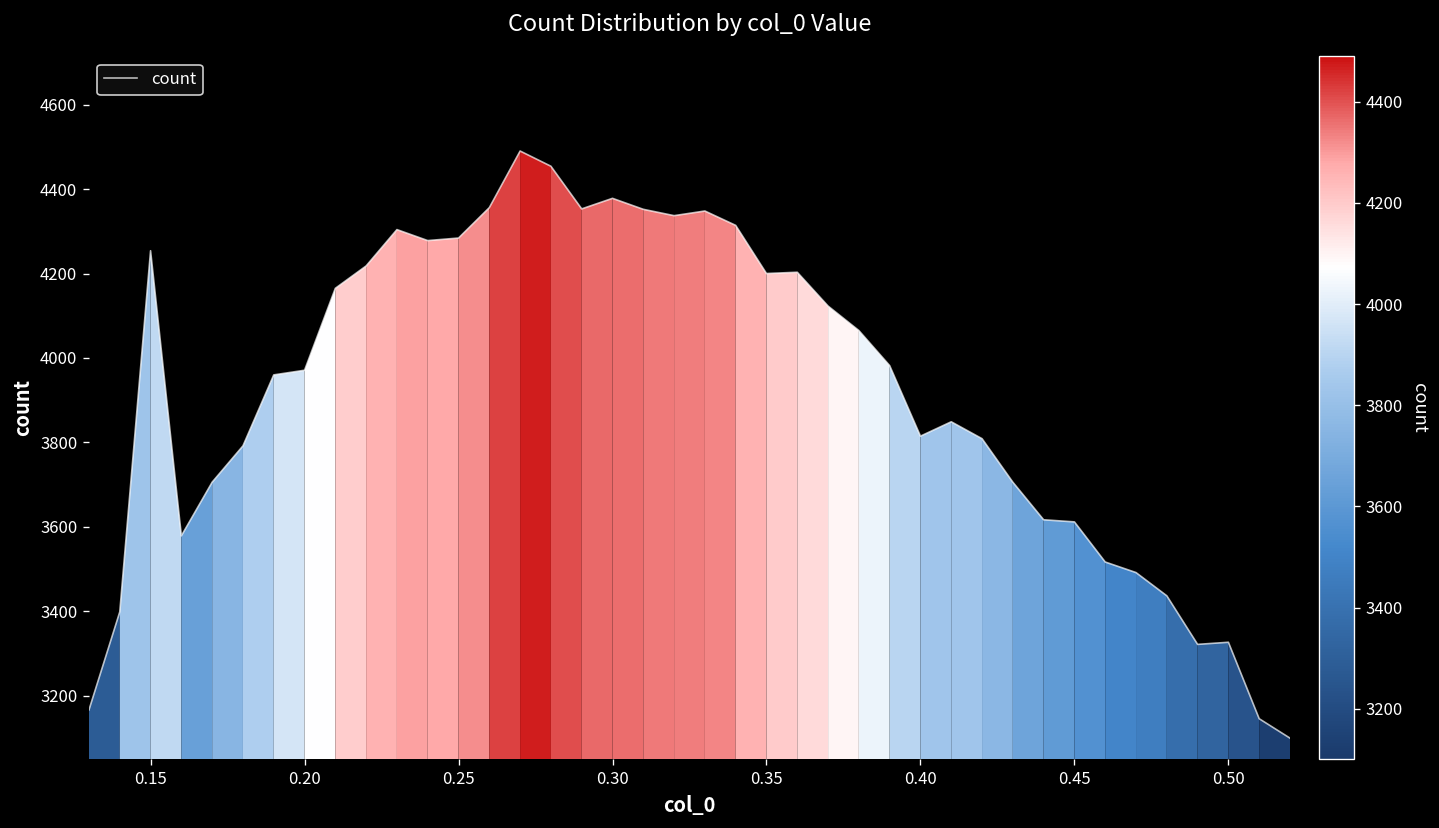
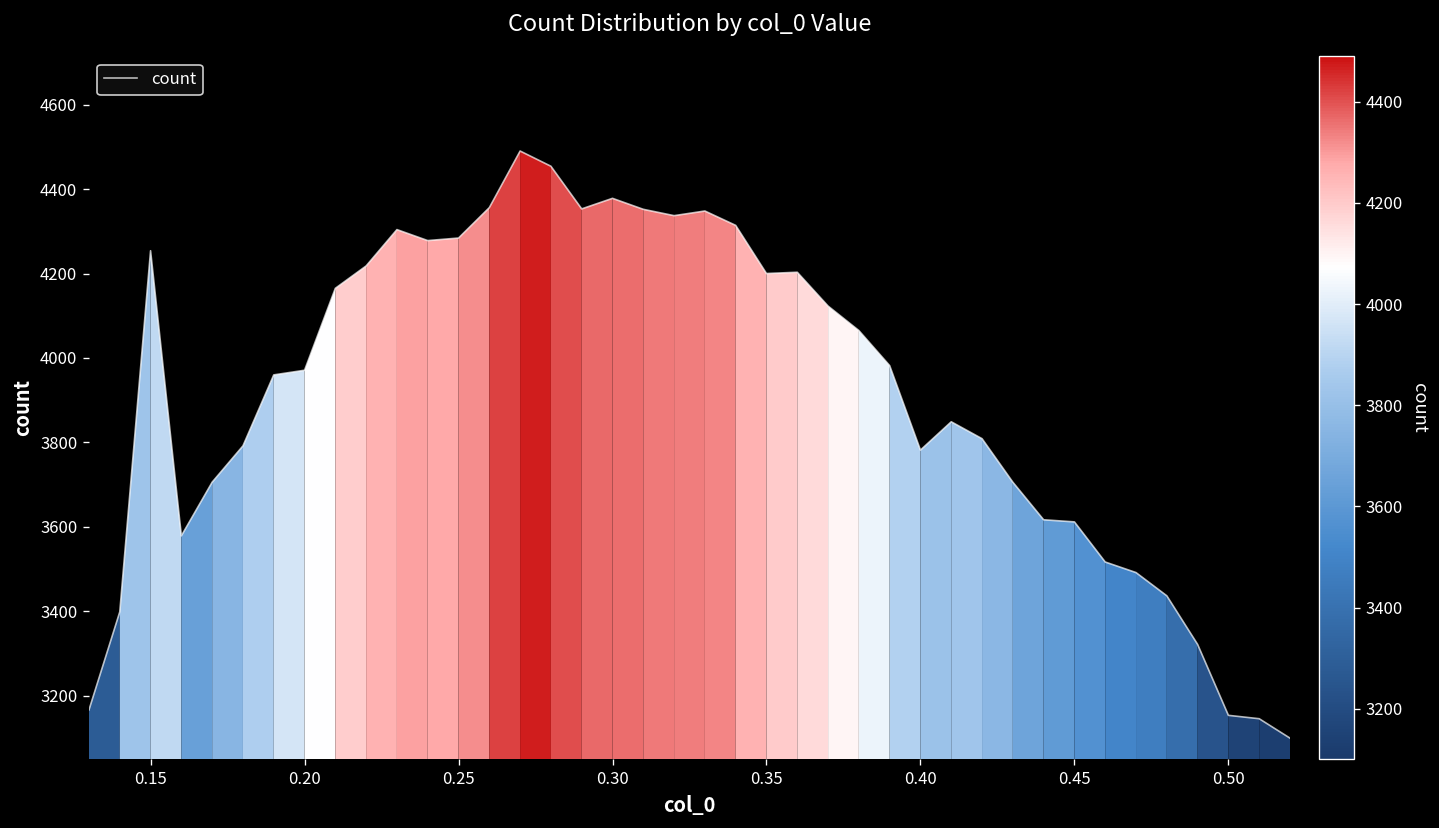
  {
    "0.15": 4250,
    "0.20": 3970,
    "0.25": 4280,
    "0.30": 4380,
    "0.35": 4200,
-   "0.40": 3820,
+   "0.40": 3780,
    "0.45": 3610,
-   "0.50": 3330
+   "0.50": 3150
  }
